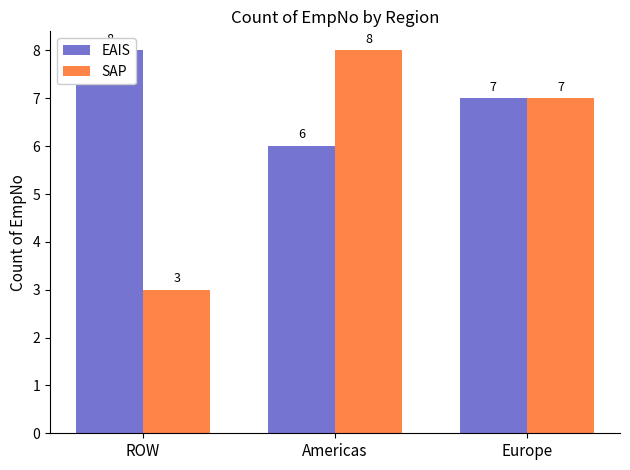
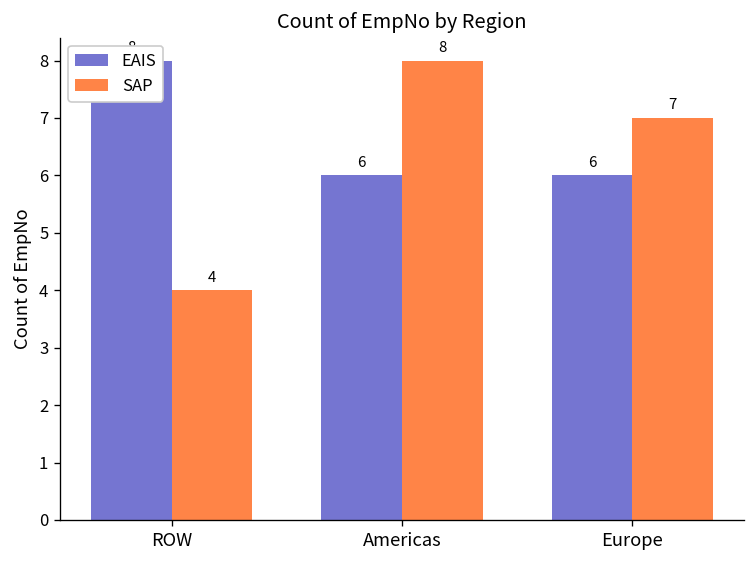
  {
    "EAIS": {
      "Americas": 6,
-     "Europe": 7
+     "Europe": 6
    },
    "SAP": {
-     "ROW": 3,
+     "ROW": 4,
      "Americas": 8,
      "Europe": 7
    }
  }
